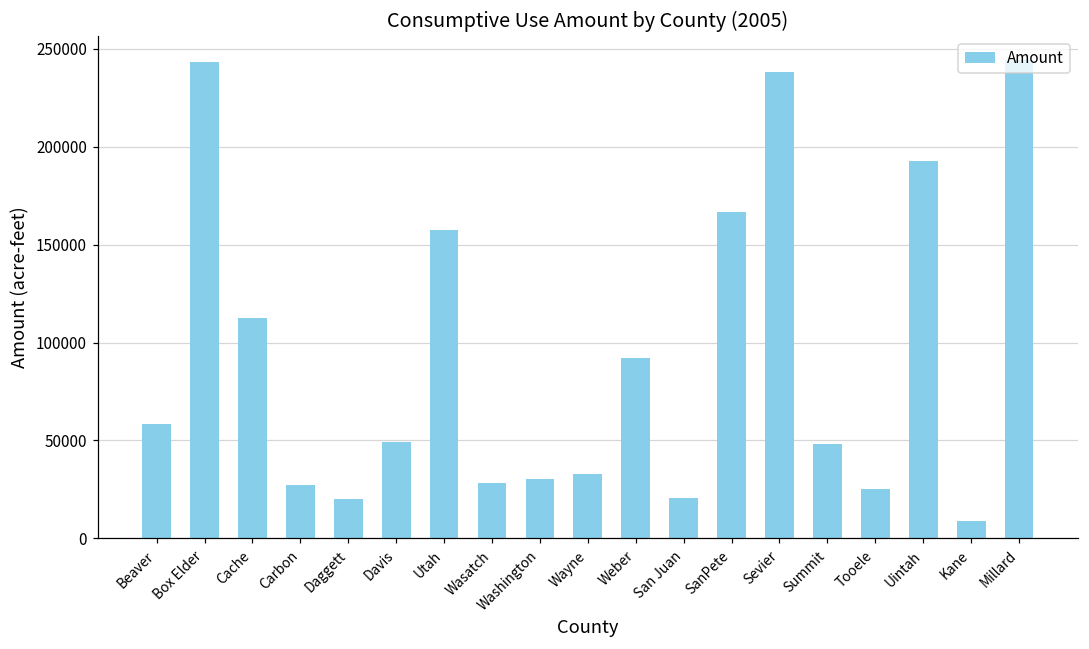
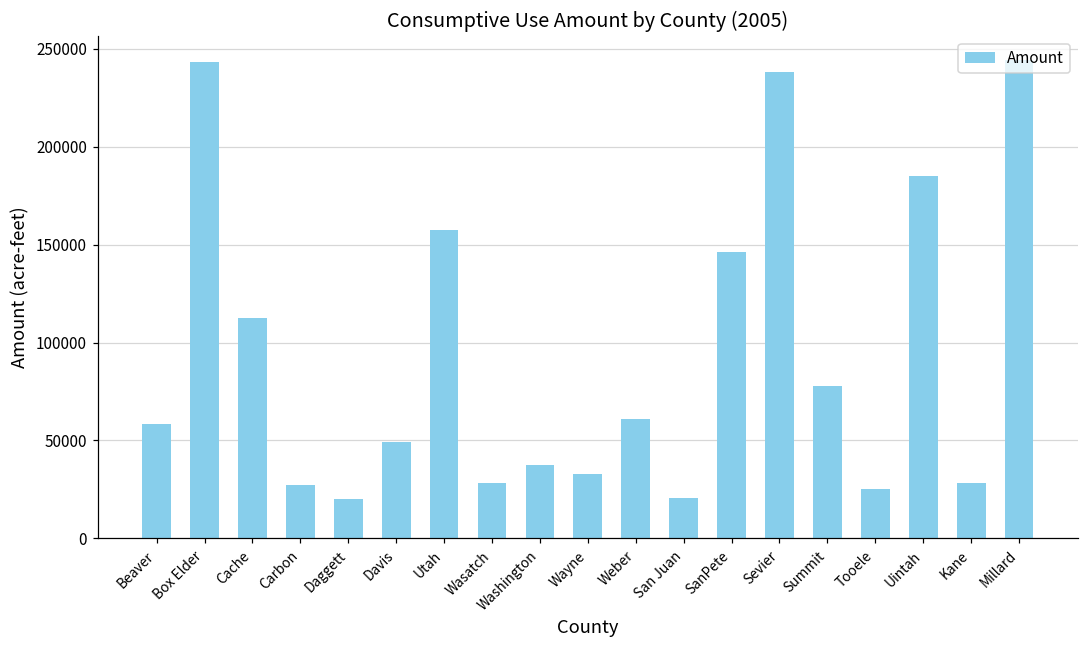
  {
    "Beaver": 58000,
    "Box Elder": 243000,
    "Cache": 113000,
    "Carbon": 27000,
    "Daggett": 20000,
    "Davis": 49000,
    "Utah": 158000,
    "Wasatch": 28000,
-   "Washington": 30000,
+   "Washington": 37000,
    "Wayne": 33000,
-   "Weber": 92000,
+   "Weber": 61000,
    "San Juan": 20000,
-   "SanPete": 167000,
+   "SanPete": 146000,
    "Sevier": 238000,
-   "Summit": 48000,
+   "Summit": 78000,
    "Tooele": 25000,
-   "Uintah": 193000,
-   "Kane": 9000
+   "Uintah": 185000,
+   "Kane": 28000
  }
